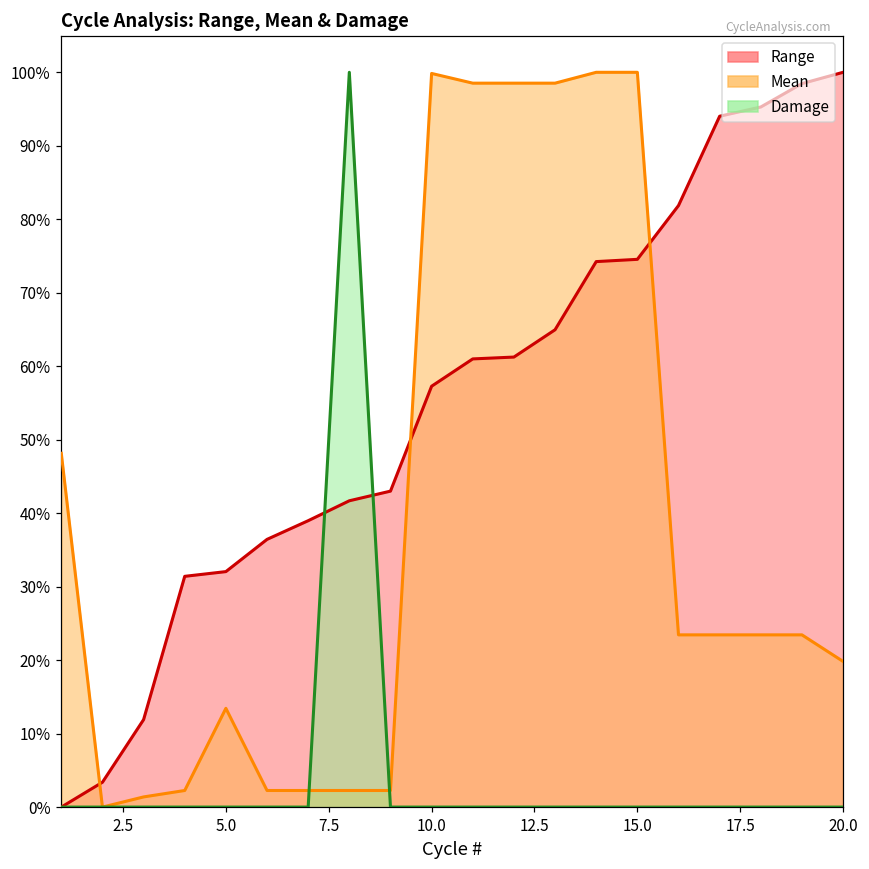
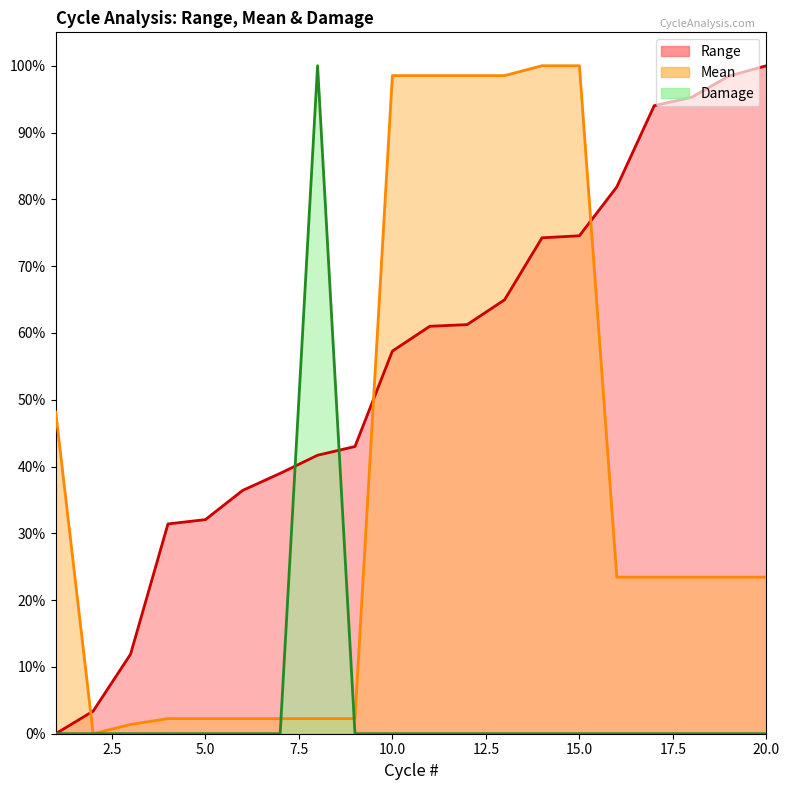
  {
    "Range": {
      "5.0": "32%",
      "10.0": "57%",
      "15.0": "75%",
      "20.0": "100%"
    },
    "Mean": {
-     "5.0": "13%",
-     "10.0": "100%",
+     "5.0": "2%",
+     "10.0": "99%",
      "15.0": "100%",
-     "20.0": "20%"
+     "20.0": "23%"
    },
    "Damage": {
      "5.0": "0%",
      "10.0": "0%",
      "15.0": "0%",
      "20.0": "0%"
    }
  }
